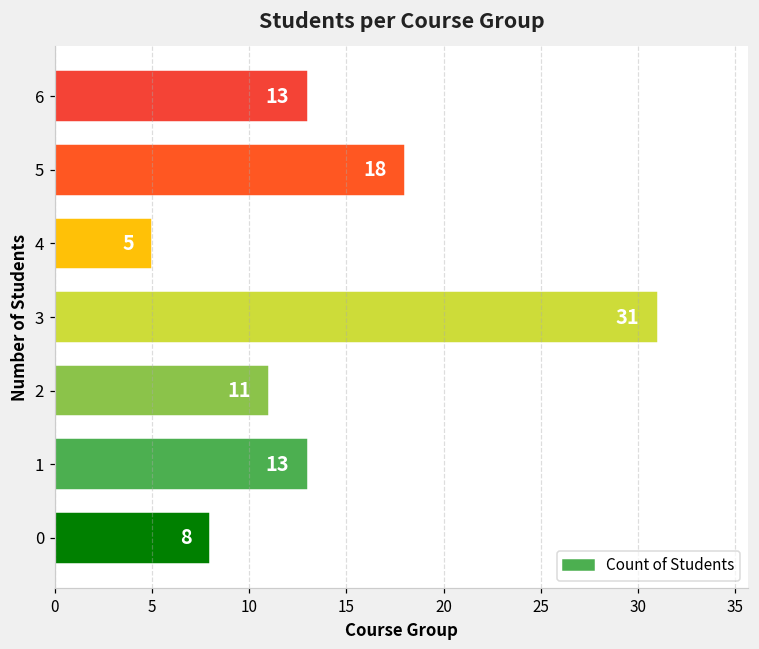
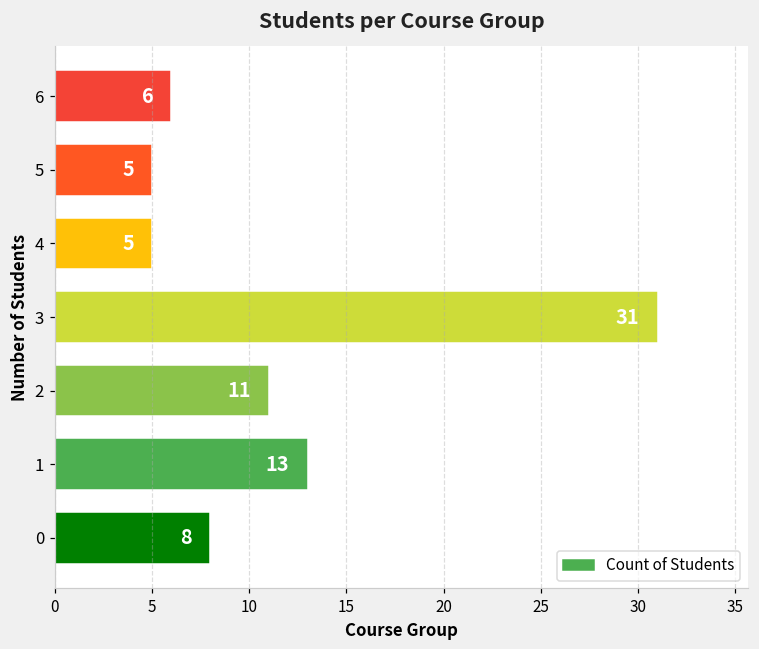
  {
-   "6": 13,
-   "5": 18,
+   "6": 6,
+   "5": 5,
    "4": 5,
    "3": 31,
    "2": 11,
    "1": 13,
    "0": 8
  }
